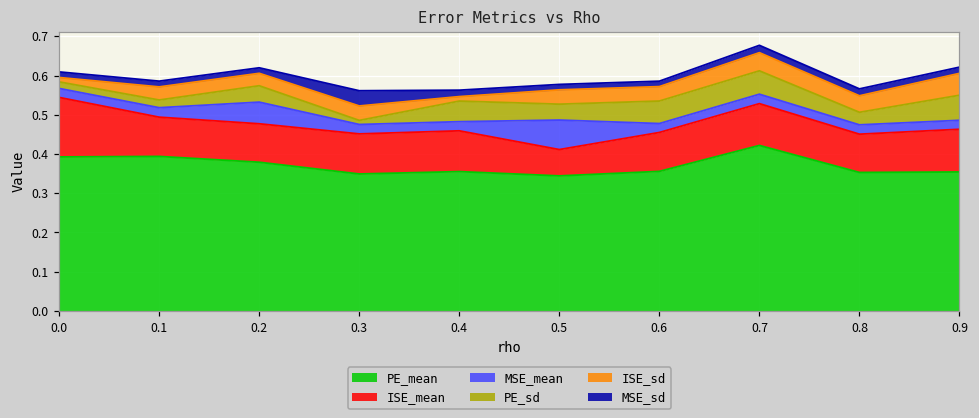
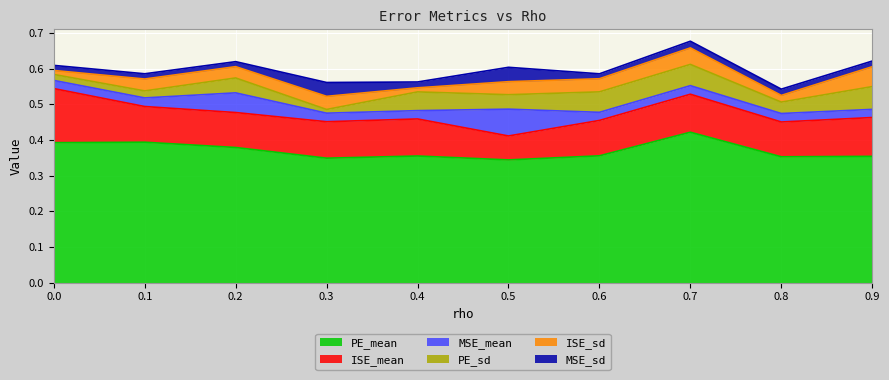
  {
    "PE_mean": {
      "0.0": 0.39,
      "0.1": 0.39,
      "0.2": 0.38,
      "0.3": 0.35,
      "0.4": 0.36,
      "0.5": 0.34,
      "0.6": 0.36,
      "0.7": 0.42,
      "0.8": 0.35,
      "0.9": 0.35
    },
    "ISE_mean": {
      "0.0": 0.15,
      "0.1": 0.10,
      "0.2": 0.10,
      "0.3": 0.10,
      "0.4": 0.10,
      "0.5": 0.07,
      "0.6": 0.10,
      "0.7": 0.11,
      "0.8": 0.10,
      "0.9": 0.11
    },
    "MSE_mean": {
      "0.0": 0.02,
      "0.1": 0.02,
      "0.2": 0.06,
      "0.3": 0.02,
      "0.4": 0.02,
      "0.5": 0.08,
      "0.6": 0.02,
      "0.7": 0.02,
      "0.8": 0.02,
      "0.9": 0.02
    },
    "PE_sd": {
      "0.0": 0.02,
      "0.1": 0.02,
      "0.2": 0.04,
      "0.3": 0.01,
      "0.4": 0.05,
      "0.5": 0.04,
      "0.6": 0.06,
      "0.7": 0.06,
      "0.8": 0.03,
      "0.9": 0.06
    },
    "ISE_sd": {
      "0.0": 0.01,
      "0.1": 0.03,
      "0.2": 0.03,
      "0.3": 0.04,
      "0.4": 0.01,
      "0.5": 0.04,
      "0.6": 0.04,
      "0.7": 0.05,
-     "0.8": 0.04,
+     "0.8": 0.02,
      "0.9": 0.06
    },
    "MSE_sd": {
      "0.0": 0.01,
      "0.1": 0.01,
      "0.2": 0.01,
      "0.3": 0.04,
      "0.4": 0.02,
-     "0.5": 0.01,
+     "0.5": 0.04,
      "0.6": 0.01,
      "0.7": 0.02,
      "0.8": 0.02,
      "0.9": 0.02
    }
  }
